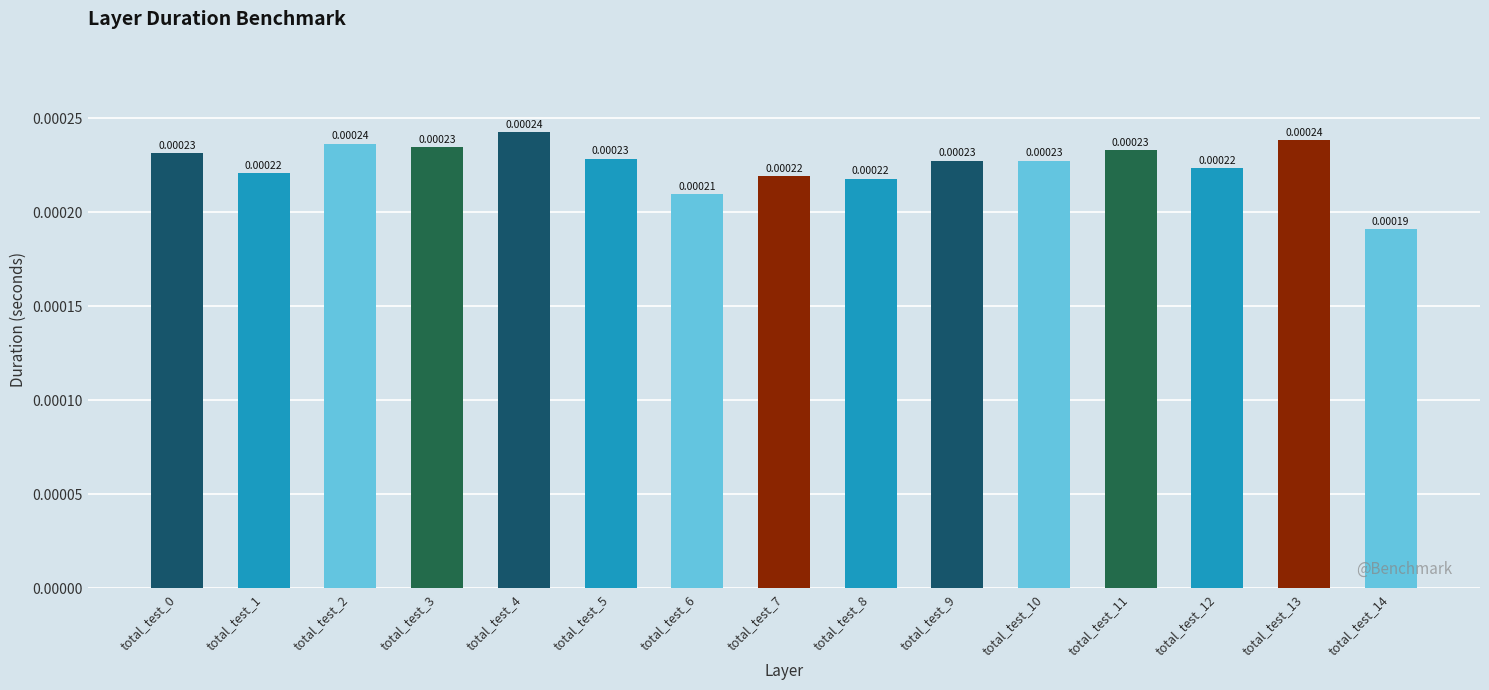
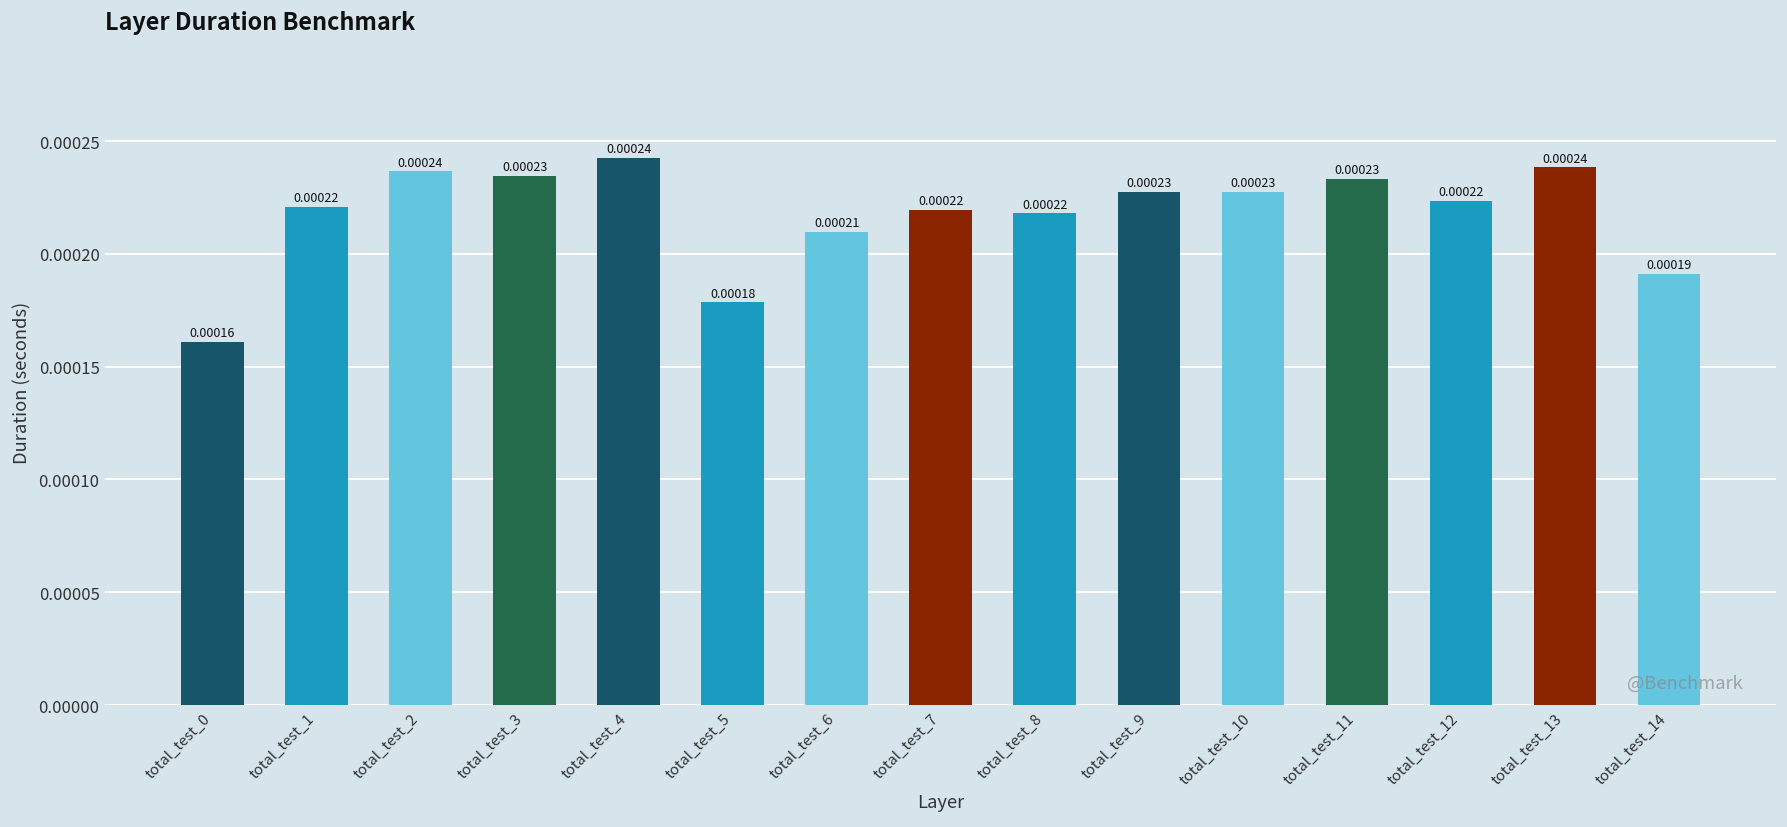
  {
-   "total_test_0": 0.00023,
+   "total_test_0": 0.00016,
    "total_test_1": 0.00022,
    "total_test_2": 0.00024,
    "total_test_3": 0.00023,
    "total_test_4": 0.00024,
-   "total_test_5": 0.00023,
+   "total_test_5": 0.00018,
    "total_test_6": 0.00021,
    "total_test_7": 0.00022,
    "total_test_8": 0.00022,
    "total_test_9": 0.00023,
    "total_test_10": 0.00023,
    "total_test_11": 0.00023,
    "total_test_12": 0.00022,
    "total_test_13": 0.00024,
    "total_test_14": 0.00019
  }
